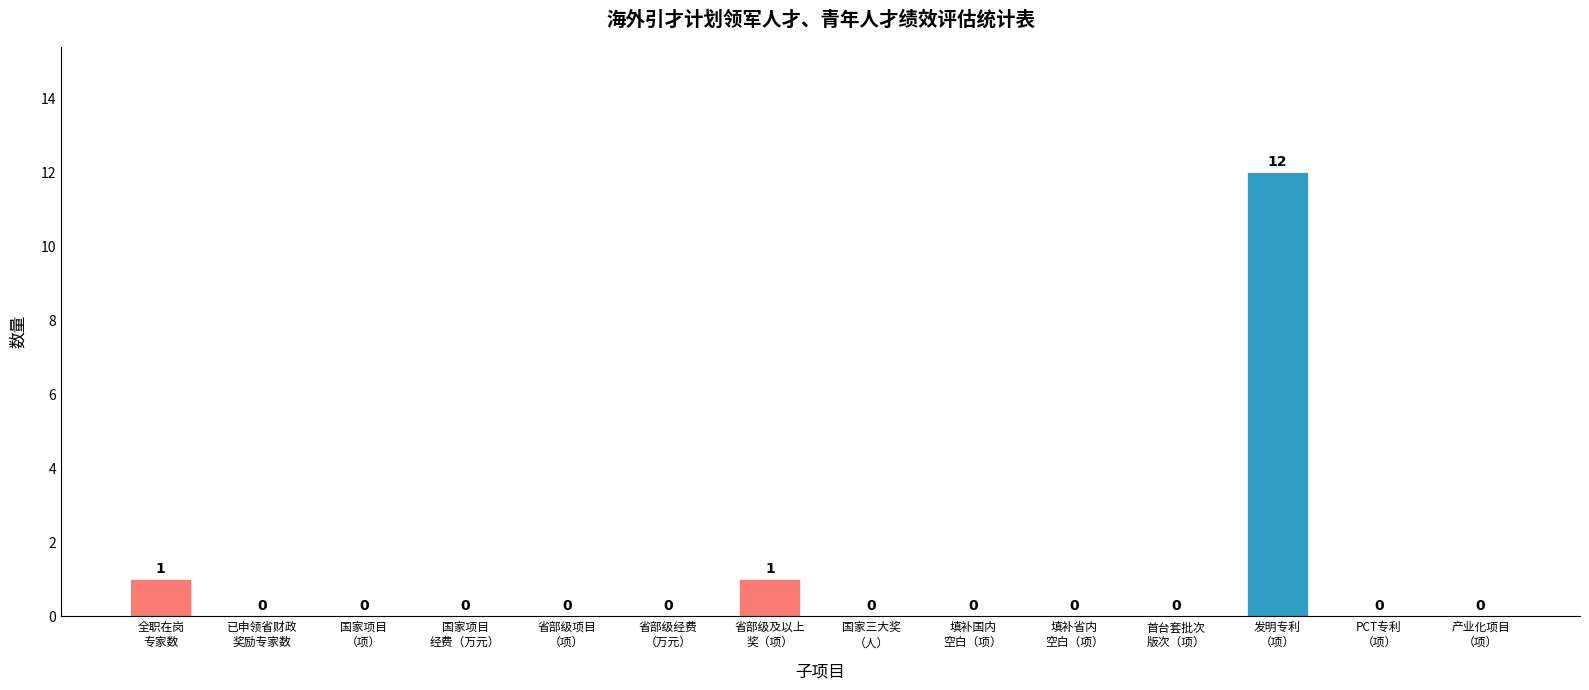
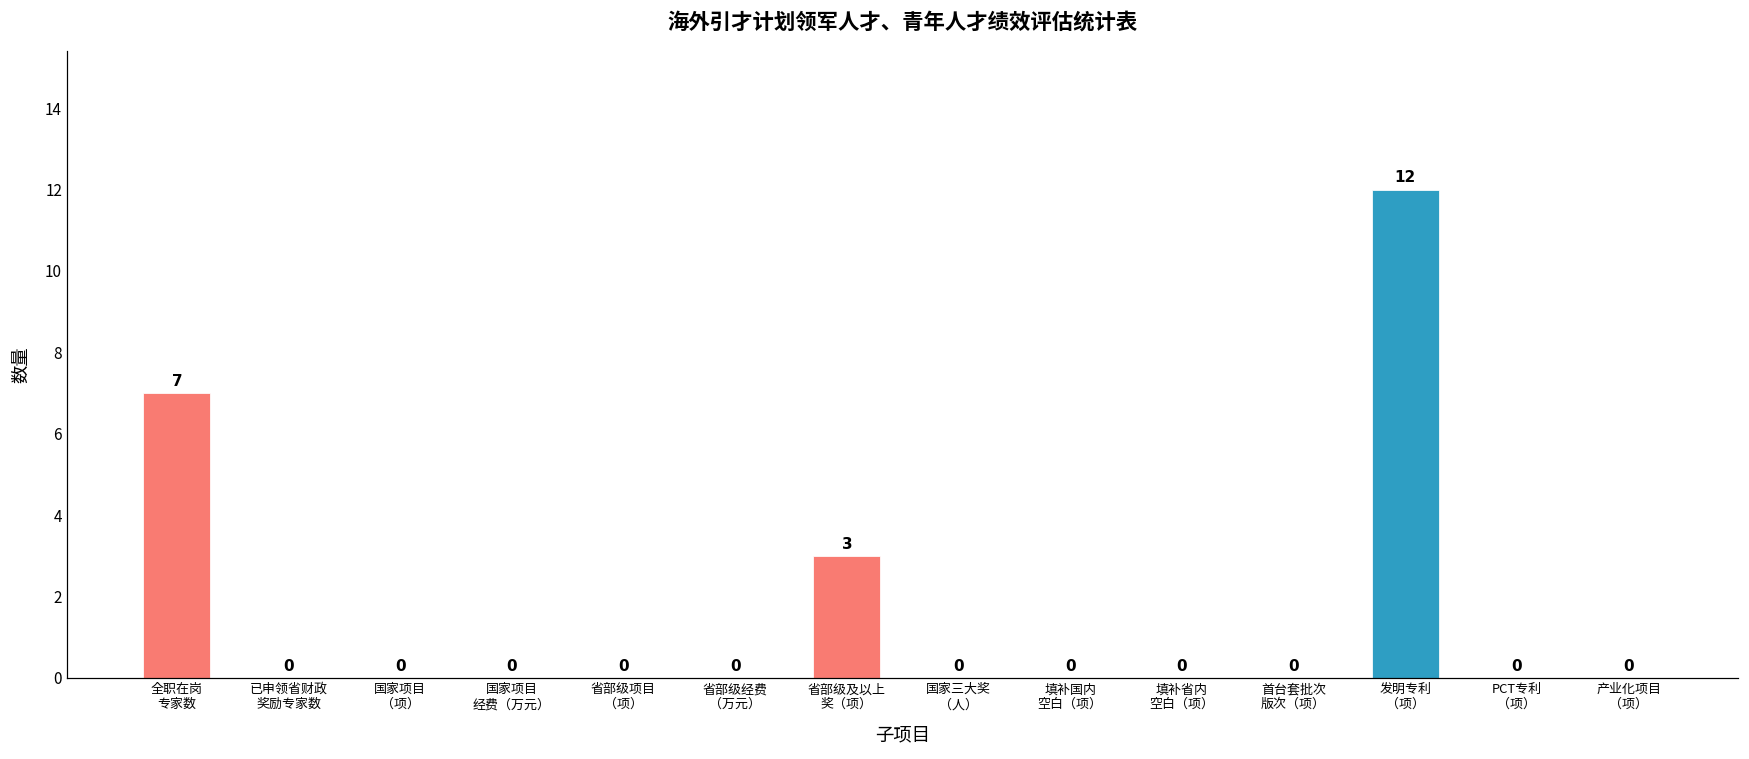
  {
-   "全职在岗 专家数": 1,
+   "全职在岗 专家数": 7,
    "已申领省财政 奖励专家数": 0,
    "国家项目 （项）": 0,
    "国家项目 经费（万元）": 0,
    "省部级项目 （项）": 0,
    "省部级经费 （万元）": 0,
-   "省部级及以上 奖（项）": 1,
+   "省部级及以上 奖（项）": 3,
    "国家三大奖 （人）": 0,
    "填补国内 空白（项）": 0,
    "填补省内 空白（项）": 0,
    "首台套批次 版次（项）": 0,
    "发明专利 （项）": 12,
    "PCT专利 （项）": 0,
    "产业化项目 （项）": 0
  }
